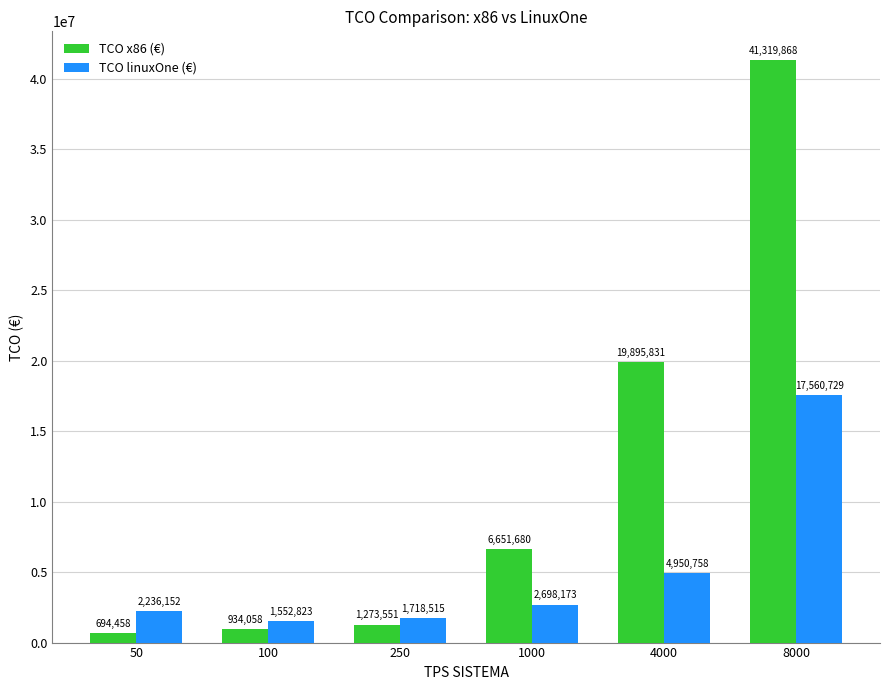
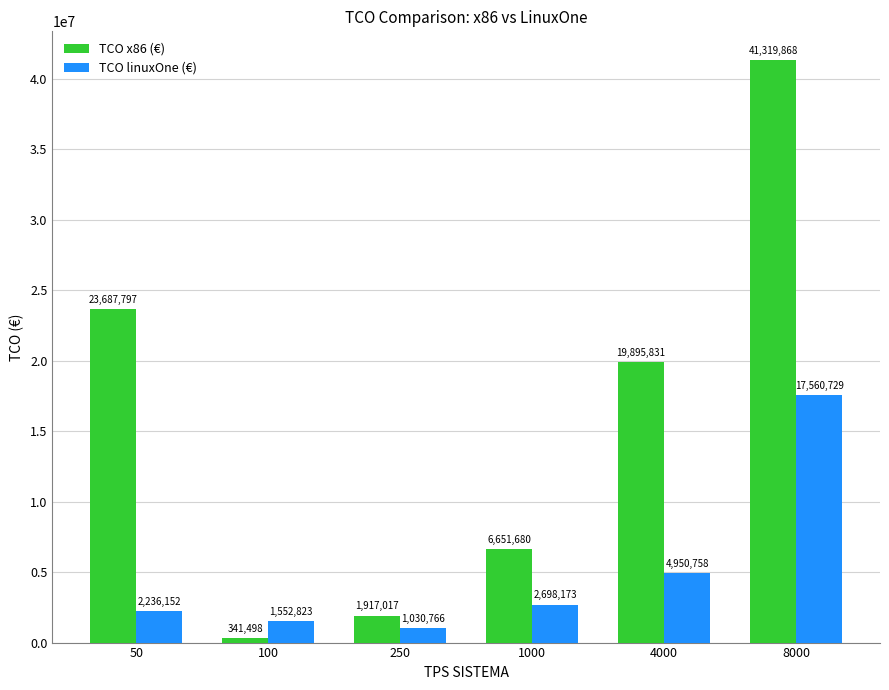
  {
    "TCO x86 (€)": {
-     "50": "694,458",
-     "100": "934,058",
-     "250": "1,273,551",
+     "50": "23,687,797",
+     "100": "341,498",
+     "250": "1,917,017",
      "1000": "6,651,680",
      "4000": "19,895,831",
      "8000": "41,319,868"
    },
    "TCO linuxOne (€)": {
      "50": "2,236,152",
      "100": "1,552,823",
-     "250": "1,718,515",
+     "250": "1,030,766",
      "1000": "2,698,173",
      "4000": "4,950,758",
      "8000": "17,560,729"
    }
  }
